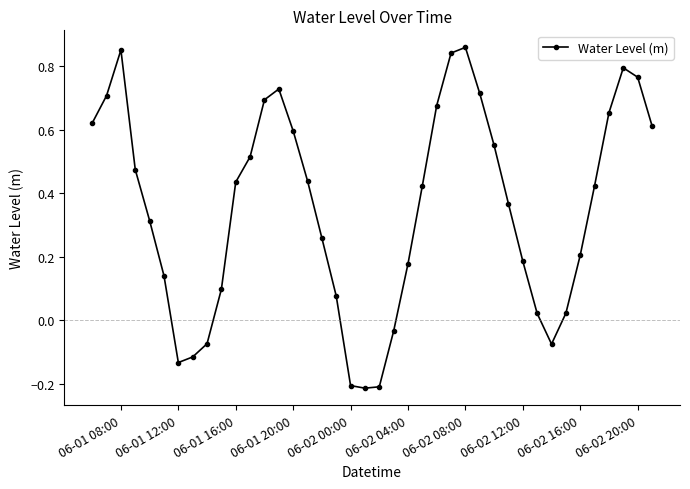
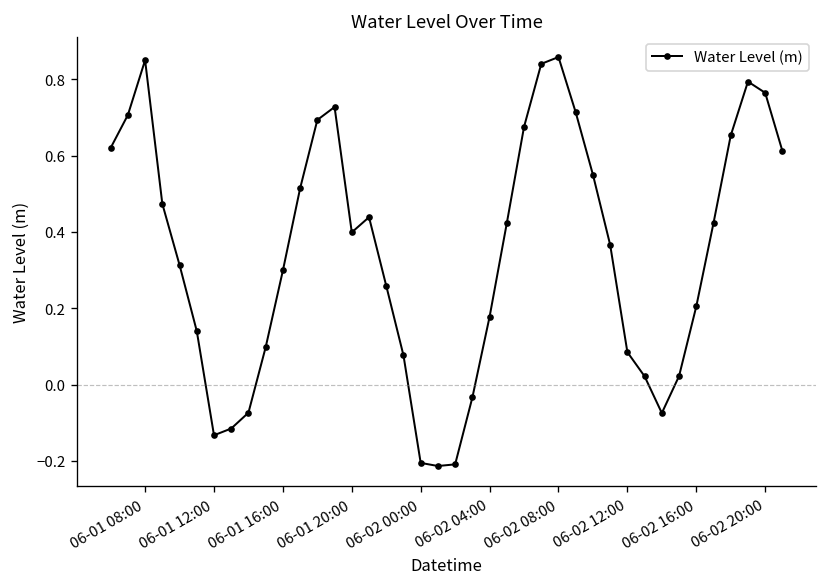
  {
    "06-01 08:00": 0.85,
    "06-01 12:00": -0.13,
-   "06-01 16:00": 0.43,
-   "06-01 20:00": 0.60,
+   "06-01 16:00": 0.30,
+   "06-01 20:00": 0.40,
    "06-02 00:00": -0.21,
    "06-02 04:00": 0.18,
    "06-02 08:00": 0.86,
-   "06-02 12:00": 0.19,
+   "06-02 12:00": 0.08,
    "06-02 16:00": 0.20,
    "06-02 20:00": 0.76
  }
